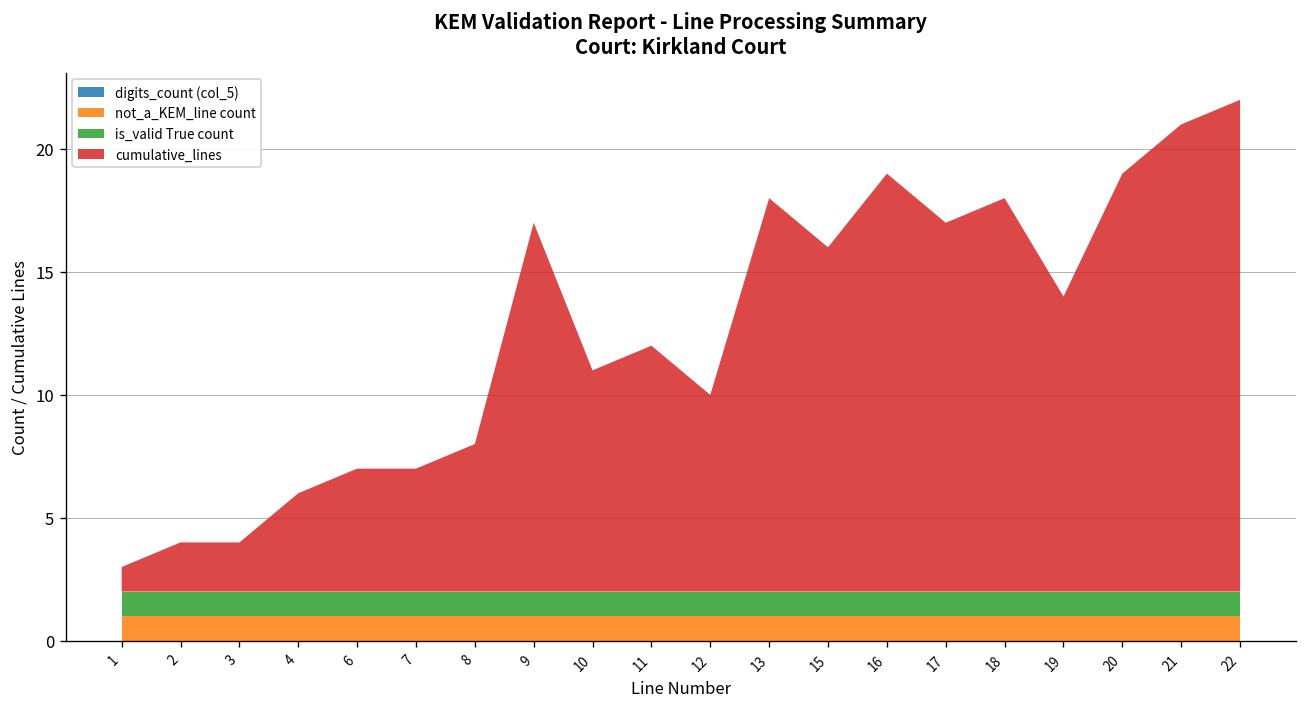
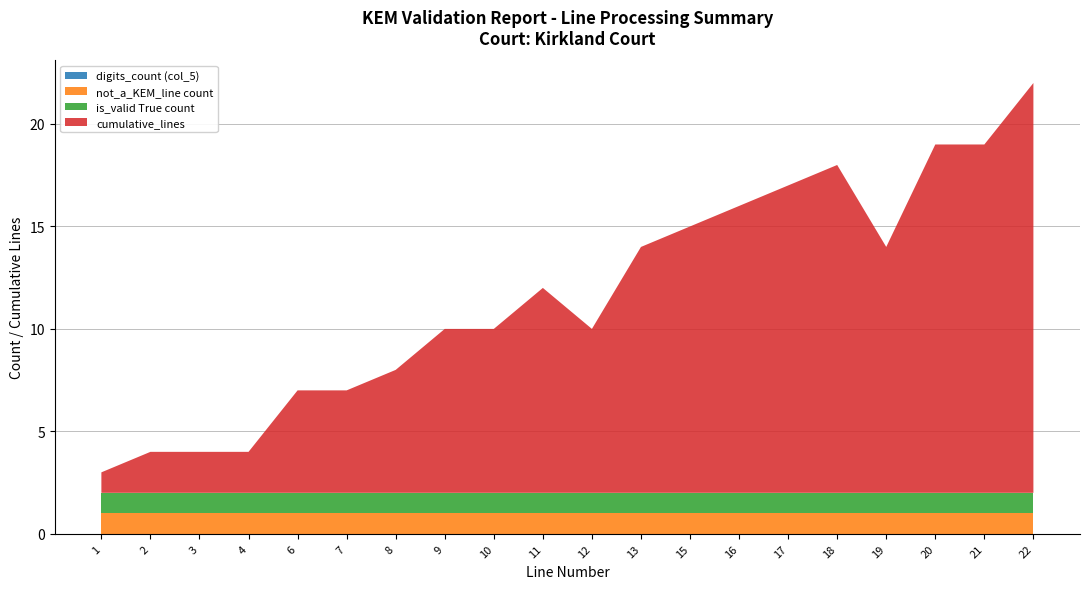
  {
    "digits_count (col_5)": {
      "1": 0,
      "2": 0,
      "3": 0,
      "4": 0,
      "6": 0,
      "7": 0,
      "8": 0,
      "9": 0,
      "10": 0,
      "11": 0,
      "12": 0,
      "13": 0,
      "15": 0,
      "16": 0,
      "17": 0,
      "18": 0,
      "19": 0,
      "20": 0,
      "21": 0,
      "22": 0
    },
    "not_a_KEM_line count": {
      "1": 1,
      "2": 1,
      "3": 1,
      "4": 1,
      "6": 1,
      "7": 1,
      "8": 1,
      "9": 1,
      "10": 1,
      "11": 1,
      "12": 1,
      "13": 1,
      "15": 1,
      "16": 1,
      "17": 1,
      "18": 1,
      "19": 1,
      "20": 1,
      "21": 1,
      "22": 1
    },
    "cumulative_lines": {
      "1": 1,
      "2": 2,
      "3": 2,
-     "4": 4,
+     "4": 2,
      "6": 5,
      "7": 5,
      "8": 6,
-     "9": 15,
-     "10": 9,
+     "9": 8,
+     "10": 8,
      "11": 10,
      "12": 8,
-     "13": 16,
-     "15": 14,
-     "16": 17,
+     "13": 12,
+     "15": 13,
+     "16": 14,
      "17": 15,
      "18": 16,
      "19": 12,
      "20": 17,
-     "21": 19,
+     "21": 17,
      "22": 20
    }
  }
